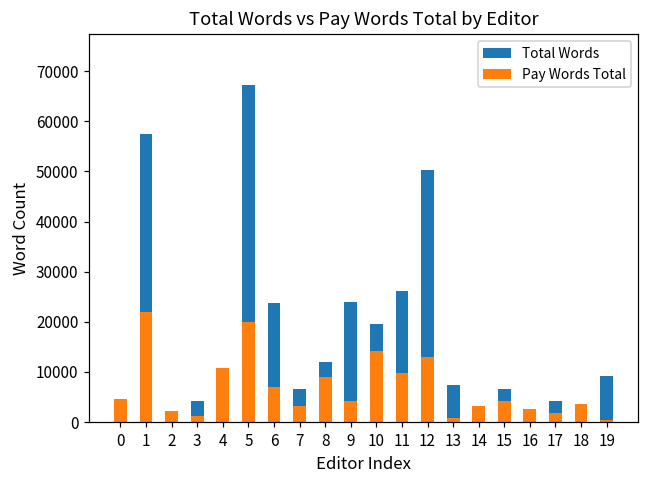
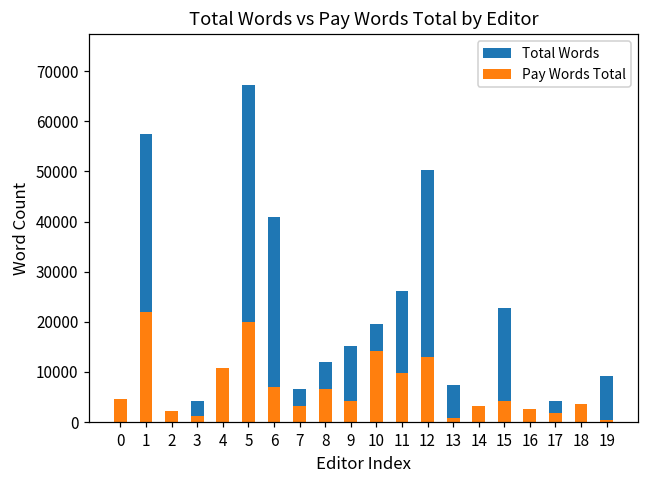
  {
    "Total Words": {
      "0": 5000,
      "1": 57000,
      "2": 2000,
      "3": 4000,
      "5": 67000,
-     "6": 24000,
+     "6": 41000,
      "7": 7000,
      "8": 12000,
-     "9": 24000,
+     "9": 15000,
      "10": 20000,
      "11": 26000,
      "12": 50000,
      "13": 7000,
      "14": 3000,
-     "15": 7000,
+     "15": 23000,
      "16": 3000,
      "17": 4000,
      "18": 4000,
      "19": 9000
    },
    "Pay Words Total": {
      "0": 5000,
      "2": 2000,
      "4": 11000,
-     "8": 9000,
+     "8": 7000,
      "14": 3000,
      "16": 3000,
      "18": 4000
    }
  }
